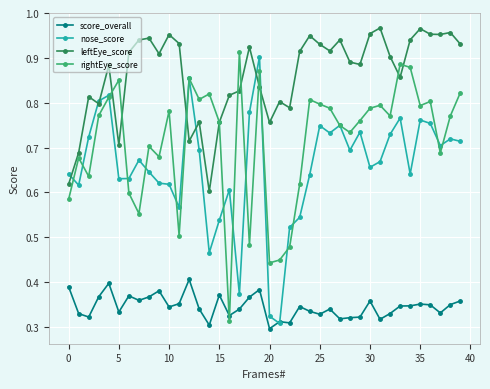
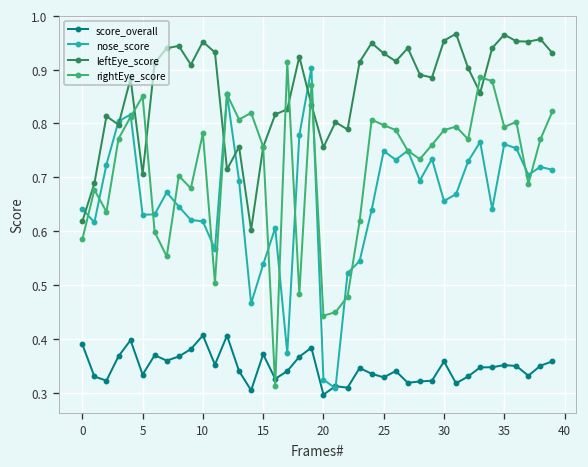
  {
    "score_overall": {
      "0": 0.39,
      "5": 0.33,
-     "10": 0.34,
+     "10": 0.41,
      "15": 0.37,
      "20": 0.30,
      "25": 0.33,
      "30": 0.36,
      "35": 0.35
    },
    "nose_score": {
      "0": 0.64,
      "5": 0.63,
      "10": 0.62,
      "15": 0.54,
      "20": 0.32,
      "25": 0.75,
      "30": 0.66,
      "35": 0.76
    }
  }
